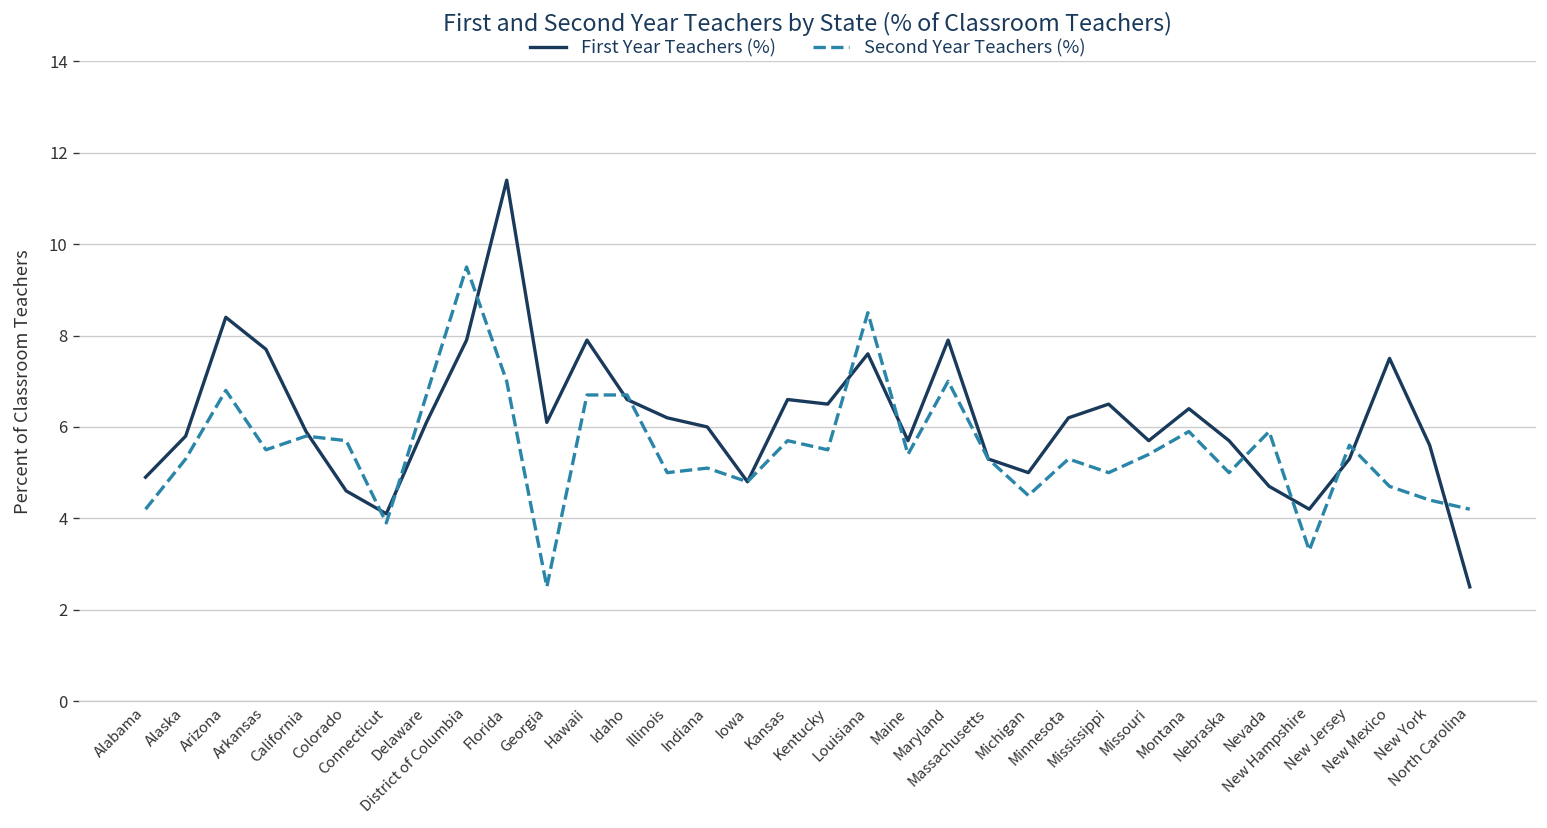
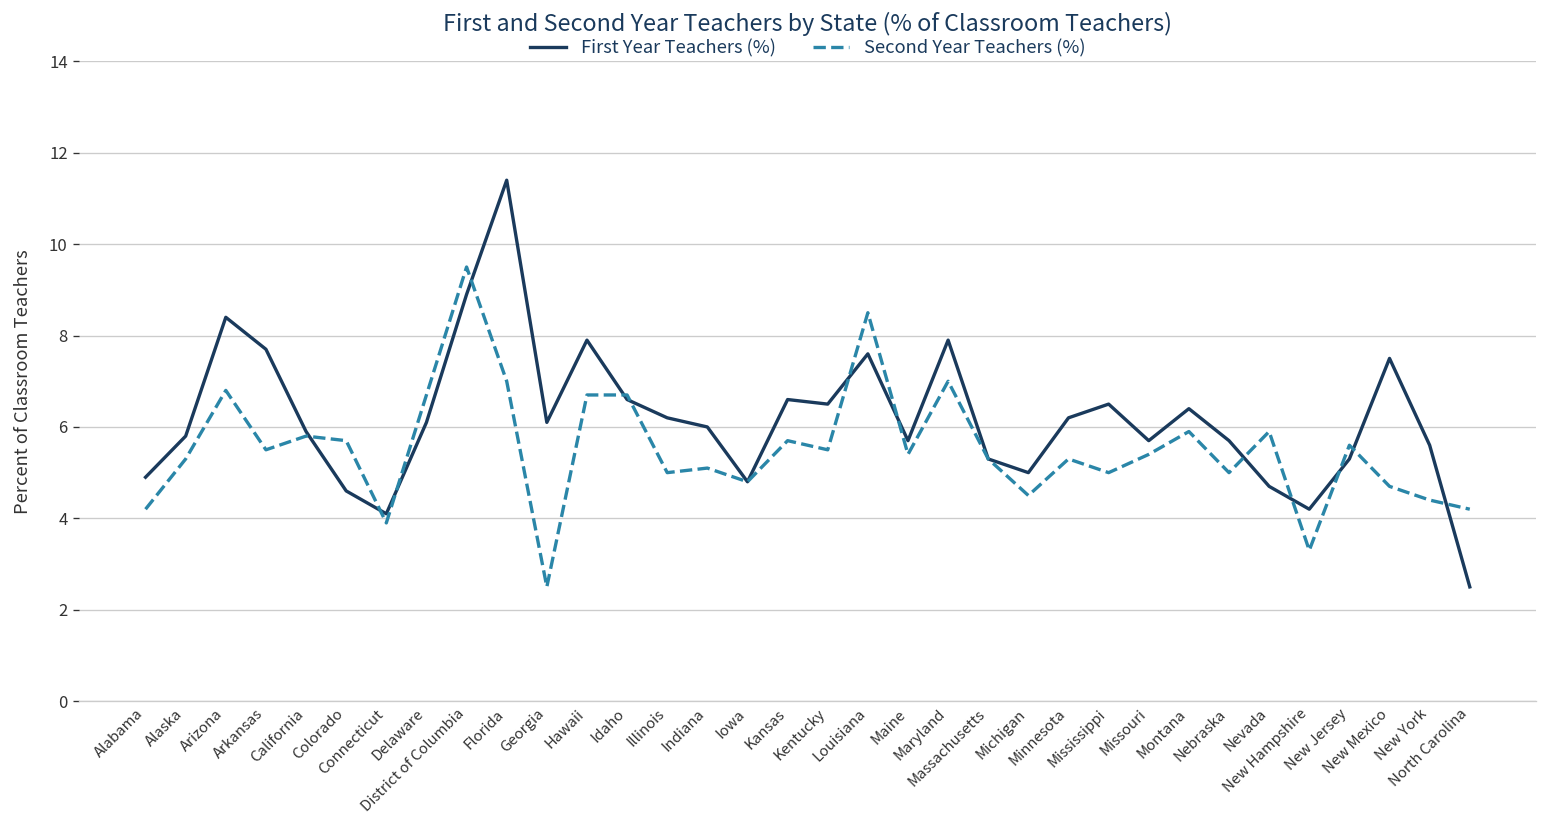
  {
    "First Year Teachers (%)": {
      "Alabama": 4.9,
      "Alaska": 5.8,
      "Arizona": 8.4,
      "Arkansas": 7.7,
      "California": 5.9,
      "Colorado": 4.6,
      "Connecticut": 4.1,
      "Delaware": 6.1,
-     "District of Columbia": 7.9,
+     "District of Columbia": 8.9,
      "Florida": 11.4,
      "Georgia": 6.1,
      "Hawaii": 7.9,
      "Idaho": 6.6,
      "Illinois": 6.2,
      "Indiana": 6.0,
      "Kansas": 6.6,
      "Kentucky": 6.5,
      "Louisiana": 7.6,
      "Maine": 5.7,
      "Maryland": 7.9,
      "Michigan": 5.0,
      "Minnesota": 6.2,
      "Mississippi": 6.5,
      "Missouri": 5.7,
      "Montana": 6.4,
      "Nebraska": 5.7,
      "Nevada": 4.7,
      "New Hampshire": 4.2,
      "New Jersey": 5.3,
      "New Mexico": 7.5,
      "New York": 5.6,
      "North Carolina": 2.5
    },
    "Second Year Teachers (%)": {
      "Alabama": 4.2,
      "Alaska": 5.3,
      "Arizona": 6.8,
      "Arkansas": 5.5,
      "California": 5.8,
      "Colorado": 5.7,
      "Connecticut": 3.9,
      "Delaware": 6.7,
      "District of Columbia": 9.5,
      "Florida": 7.0,
      "Georgia": 2.5,
      "Hawaii": 6.7,
      "Idaho": 6.7,
      "Illinois": 5.0,
      "Indiana": 5.1,
      "Kansas": 5.7,
      "Kentucky": 5.5,
      "Louisiana": 8.5,
      "Maine": 5.4,
      "Maryland": 7.0,
      "Michigan": 4.5,
      "Minnesota": 5.3,
      "Mississippi": 5.0,
      "Missouri": 5.4,
      "Montana": 5.9,
      "Nebraska": 5.0,
      "Nevada": 5.9,
      "New Hampshire": 3.3,
      "New Jersey": 5.6,
      "New Mexico": 4.7,
      "New York": 4.4,
      "North Carolina": 4.2
    }
  }
